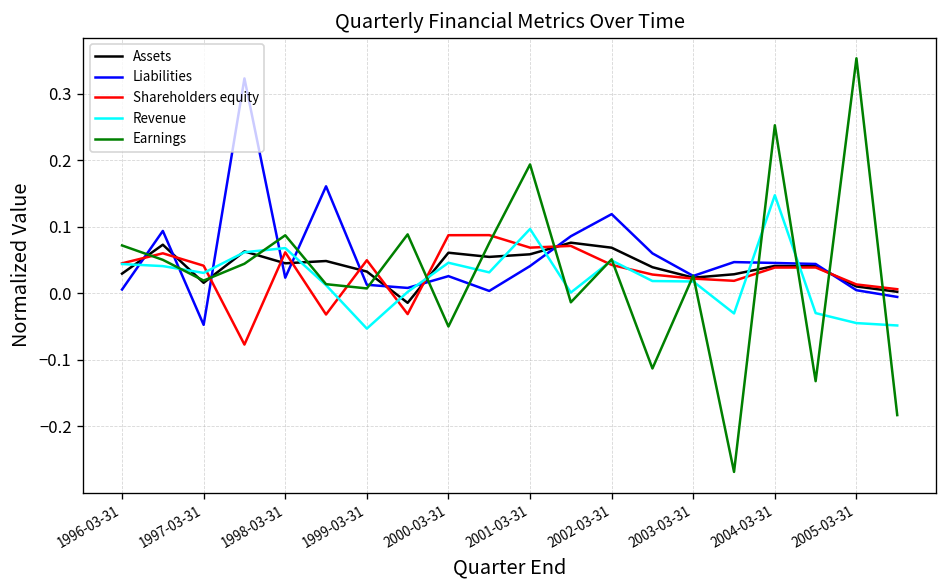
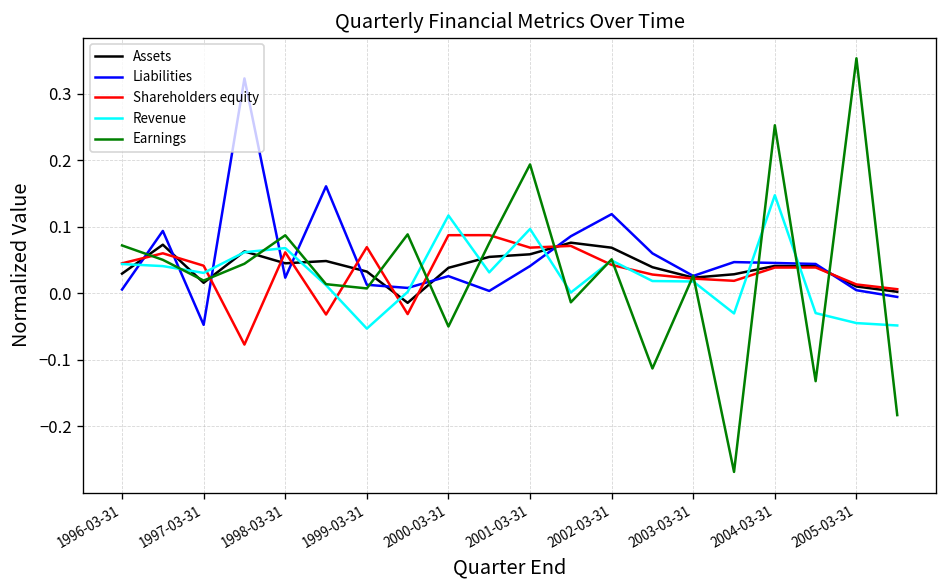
  {
    "Assets": {
      "1996-03-31": 0.03,
      "1998-03-31": 0.04,
      "1999-03-31": 0.03,
-     "2000-03-31": 0.06,
+     "2000-03-31": 0.04,
      "2001-03-31": 0.06,
      "2002-03-31": 0.07
    },
    "Liabilities": {
      "1996-03-31": 0.01,
      "1997-03-31": -0.05,
      "1998-03-31": 0.02,
      "1999-03-31": 0.01,
      "2000-03-31": 0.03,
      "2001-03-31": 0.04,
      "2002-03-31": 0.12,
      "2005-03-31": 0.00
    },
    "Shareholders equity": {
      "1997-03-31": 0.04,
      "1998-03-31": 0.06,
-     "1999-03-31": 0.05,
+     "1999-03-31": 0.07,
      "2000-03-31": 0.09,
      "2001-03-31": 0.07,
      "2002-03-31": 0.04
    },
    "Revenue": {
      "1997-03-31": 0.03,
      "1998-03-31": 0.07,
      "1999-03-31": -0.05,
-     "2000-03-31": 0.05,
+     "2000-03-31": 0.12,
      "2001-03-31": 0.10,
      "2004-03-31": 0.15,
      "2005-03-31": -0.05
    },
    "Earnings": {
      "1996-03-31": 0.07,
      "1998-03-31": 0.09,
      "1999-03-31": 0.01,
      "2000-03-31": -0.05,
      "2001-03-31": 0.19,
      "2004-03-31": 0.25,
      "2005-03-31": 0.35
    }
  }
